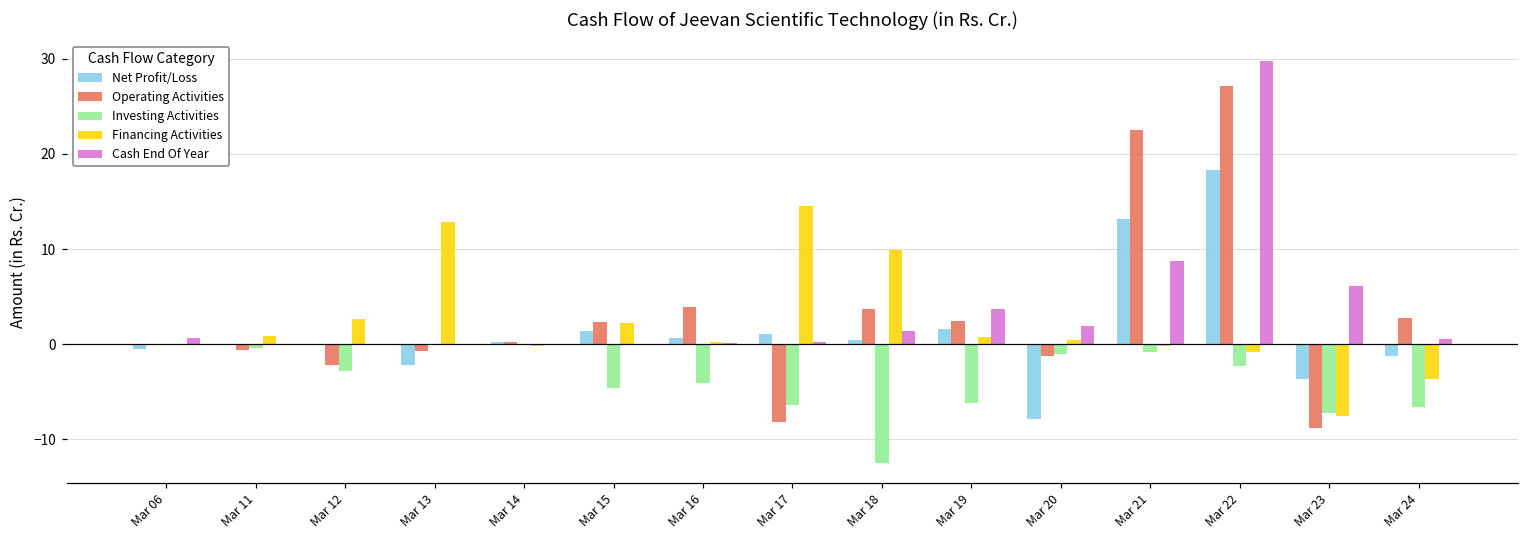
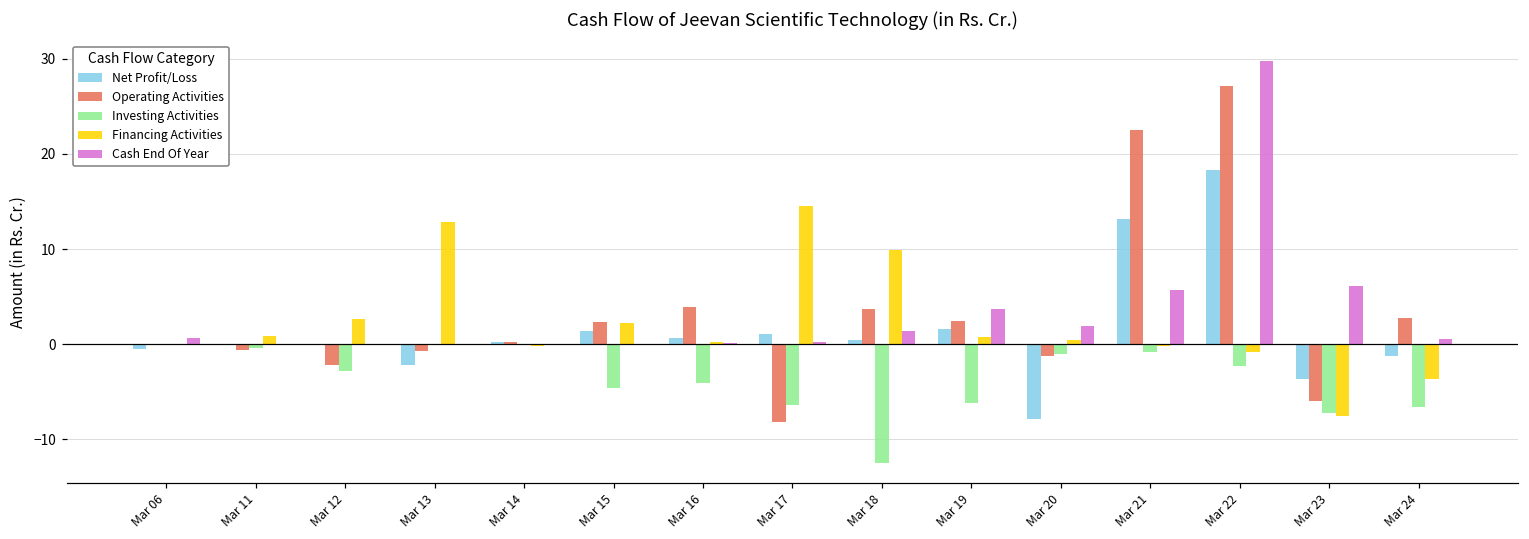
  {
    "Net Profit/Loss": {
      "Mar 06": 0,
      "Mar 13": -2,
      "Mar 15": 1,
      "Mar 16": 1,
      "Mar 17": 1,
      "Mar 18": 0,
      "Mar 19": 2,
      "Mar 20": -8,
      "Mar 21": 13,
      "Mar 22": 18,
      "Mar 23": -4,
      "Mar 24": -1
    },
    "Operating Activities": {
      "Mar 11": -1,
      "Mar 12": -2,
      "Mar 13": -1,
      "Mar 15": 2,
      "Mar 16": 4,
      "Mar 17": -8,
      "Mar 18": 4,
      "Mar 19": 2,
      "Mar 20": -1,
      "Mar 21": 23,
      "Mar 22": 27,
-     "Mar 23": -9,
+     "Mar 23": -6,
      "Mar 24": 3
    },
    "Investing Activities": {
      "Mar 11": 0,
      "Mar 12": -3,
      "Mar 15": -5,
      "Mar 16": -4,
      "Mar 17": -6,
      "Mar 18": -12,
      "Mar 19": -6,
      "Mar 20": -1,
      "Mar 21": -1,
      "Mar 22": -2,
      "Mar 23": -7,
      "Mar 24": -7
    },
    "Financing Activities": {
      "Mar 11": 1,
      "Mar 12": 3,
      "Mar 13": 13,
      "Mar 15": 2,
      "Mar 17": 15,
      "Mar 18": 10,
      "Mar 19": 1,
      "Mar 20": 0,
      "Mar 22": -1,
      "Mar 23": -8,
      "Mar 24": -4
    },
    "Cash End Of Year": {
      "Mar 06": 1,
      "Mar 18": 1,
      "Mar 19": 4,
      "Mar 20": 2,
-     "Mar 21": 9,
+     "Mar 21": 6,
      "Mar 22": 30,
      "Mar 23": 6,
      "Mar 24": 1
    }
  }
